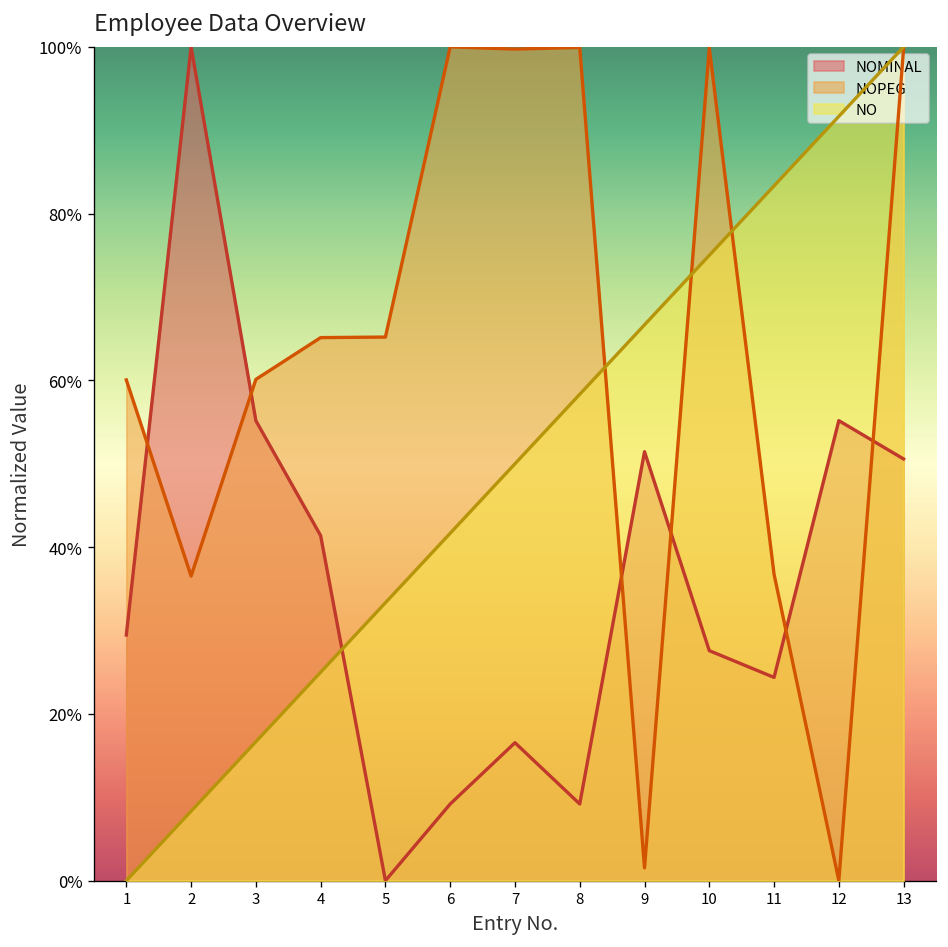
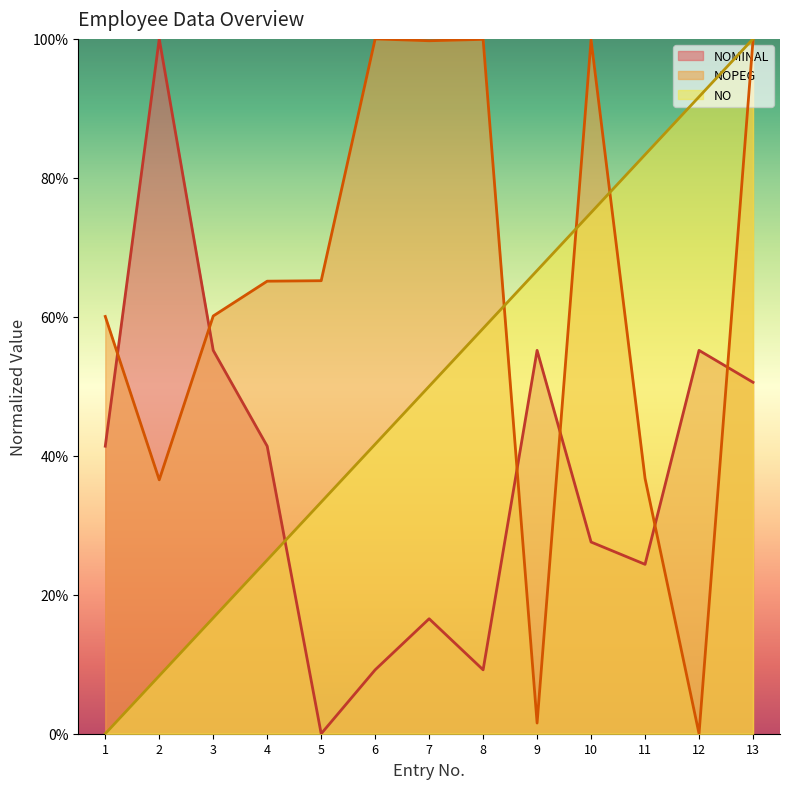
  {
    "NOMINAL": {
-     "1": "29%",
+     "1": "41%",
      "2": "100%",
      "3": "55%",
      "4": "41%",
      "5": "0%",
      "6": "9%",
      "7": "17%",
      "8": "9%",
-     "9": "51%",
+     "9": "55%",
      "10": "28%",
      "11": "24%",
      "12": "55%",
      "13": "51%"
    }
  }
